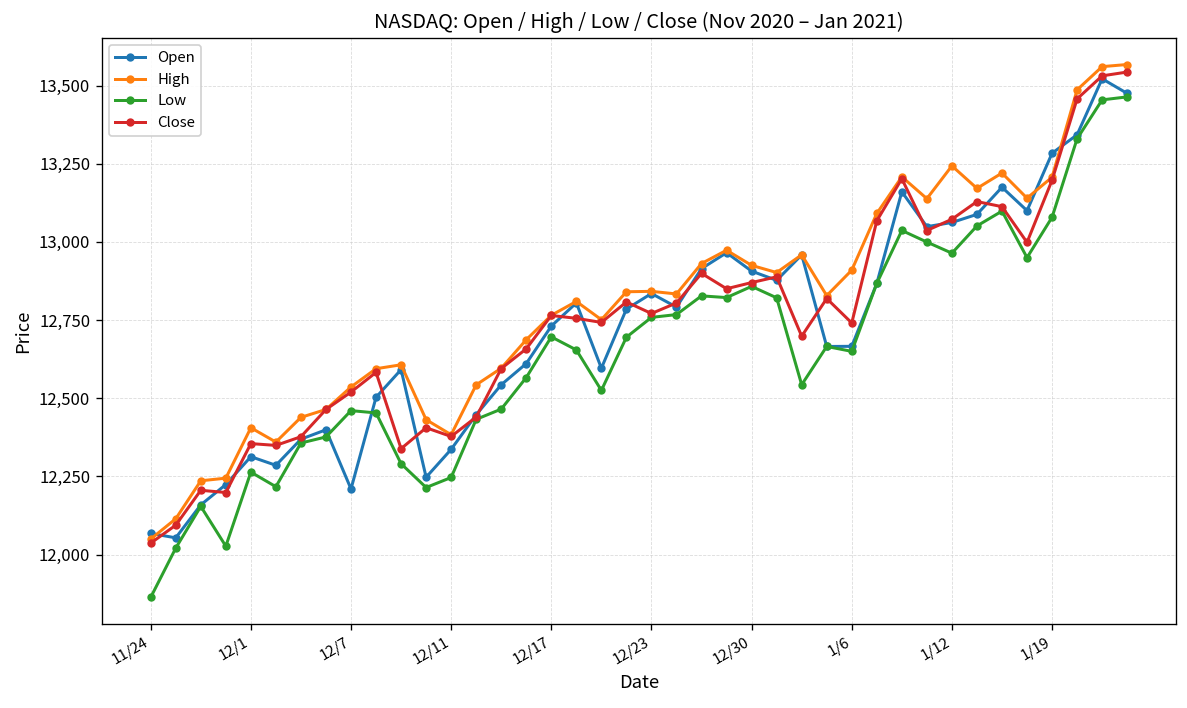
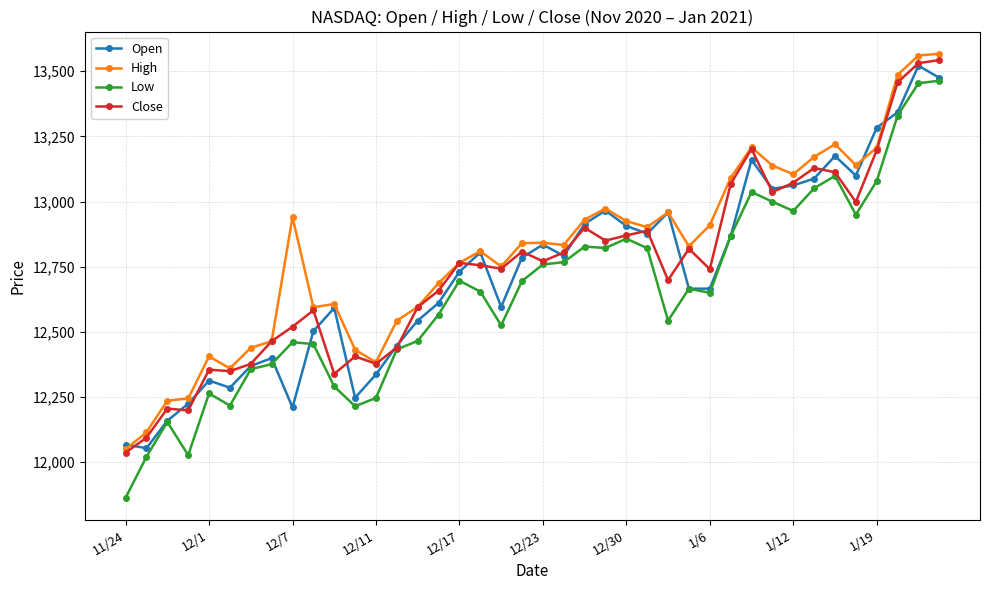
  {
    "Open": {
      "11/24": "12,070",
      "12/1": "12,310",
      "12/7": "12,210",
      "12/11": "12,340",
      "12/17": "12,730",
      "12/30": "12,910",
      "1/6": "12,670",
      "1/12": "13,060",
      "1/19": "13,280"
    },
    "High": {
      "11/24": "12,050",
      "12/1": "12,410",
-     "12/7": "12,540",
+     "12/7": "12,940",
      "12/30": "12,920",
      "1/6": "12,910",
-     "1/12": "13,240"
+     "1/12": "13,110"
    },
    "Low": {
      "11/24": "11,860",
      "12/1": "12,260",
      "12/7": "12,460",
      "12/11": "12,250",
      "12/17": "12,700",
      "12/23": "12,760",
      "12/30": "12,860",
      "1/6": "12,650",
      "1/12": "12,960",
      "1/19": "13,080"
    },
    "Close": {
      "11/24": "12,040",
      "12/1": "12,360",
      "12/7": "12,520",
      "12/23": "12,770",
      "12/30": "12,870",
      "1/6": "12,740",
      "1/12": "13,070"
    }
  }
